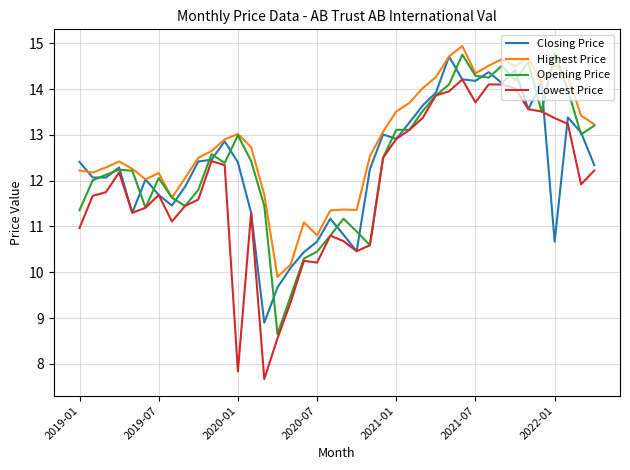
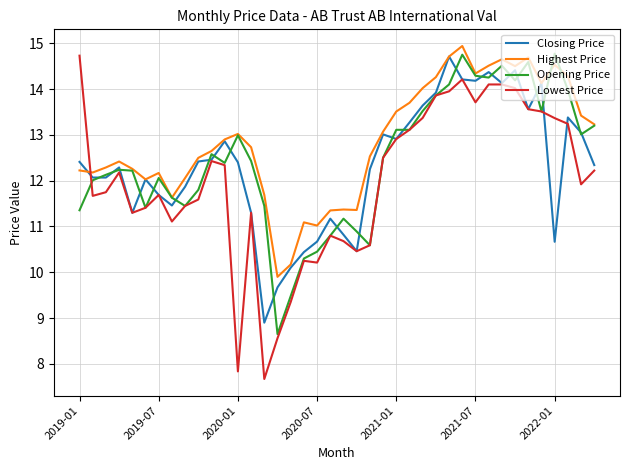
  {
    "Closing Price": {
      "2019-01": 12.4,
      "2020-01": 12.4,
      "2020-07": 10.7,
      "2021-07": 14.2,
      "2022-01": 10.7
    },
    "Highest Price": {
      "2019-01": 12.2,
      "2019-07": 12.2,
-     "2020-07": 10.8,
+     "2020-07": 11.0,
      "2021-01": 13.5
    },
    "Opening Price": {
      "2019-01": 11.4,
      "2019-07": 12.1,
      "2020-07": 10.4,
      "2021-01": 13.1
    },
    "Lowest Price": {
-     "2019-01": 11.0,
+     "2019-01": 14.7,
      "2020-01": 7.8,
      "2020-07": 10.2,
      "2021-07": 13.7,
      "2022-01": 13.4
    }
  }
